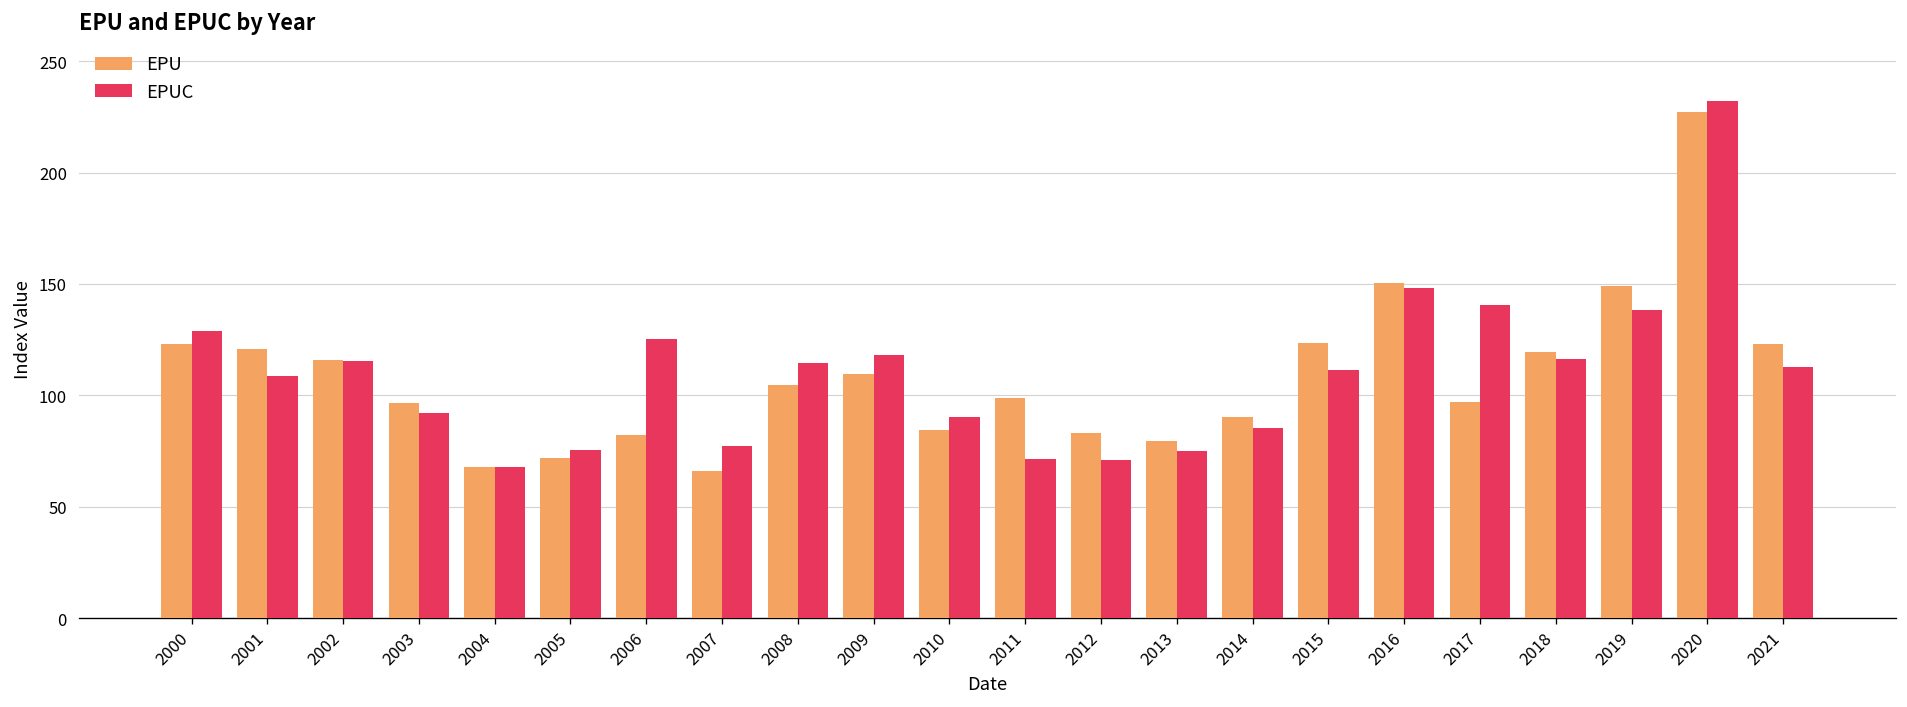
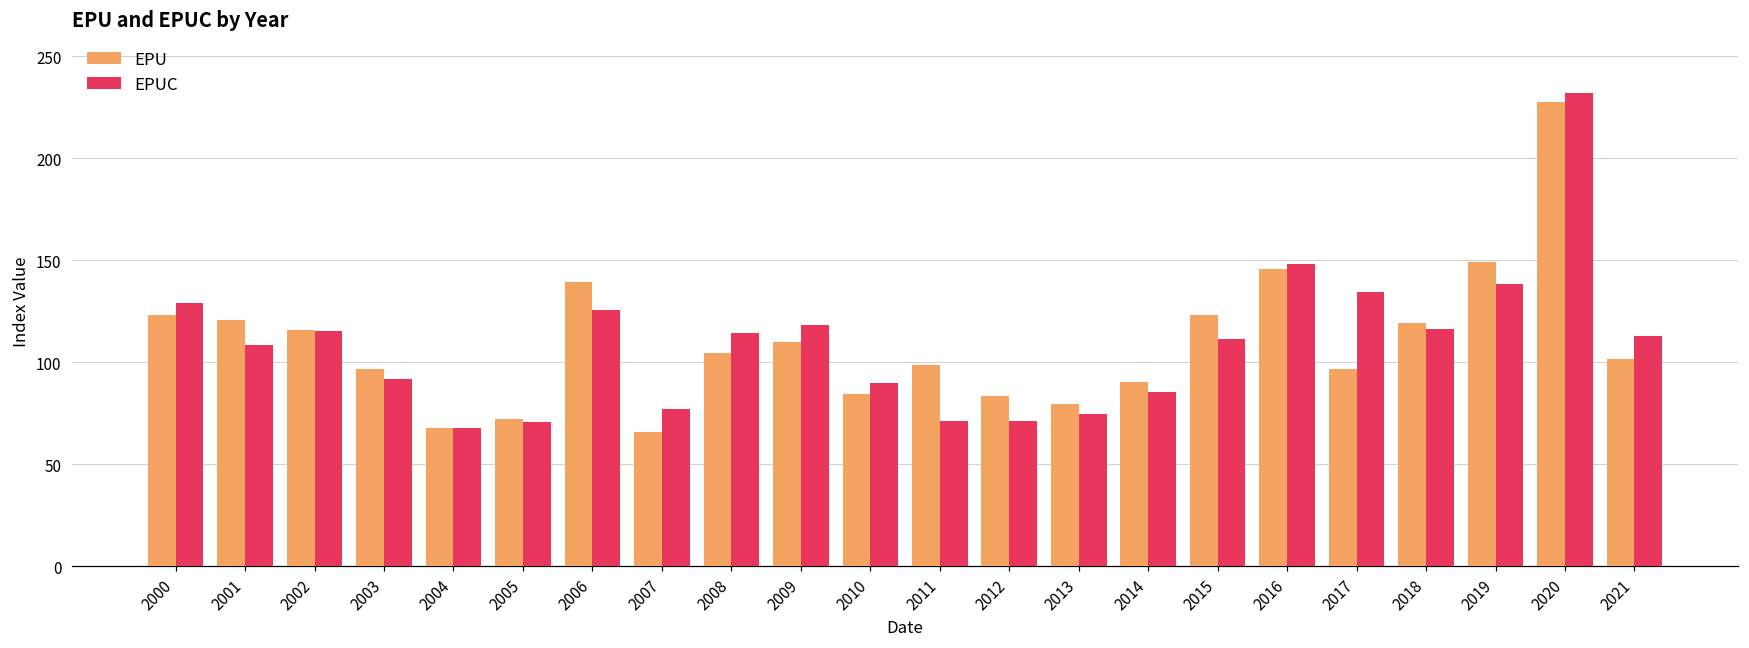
  {
    "EPU": {
      "2000": 123,
      "2001": 121,
      "2002": 116,
      "2003": 97,
      "2004": 68,
      "2005": 72,
-     "2006": 82,
+     "2006": 139,
      "2007": 66,
      "2008": 105,
      "2009": 110,
      "2010": 84,
      "2011": 99,
      "2012": 83,
      "2013": 80,
      "2014": 90,
      "2015": 123,
-     "2016": 151,
+     "2016": 146,
      "2017": 97,
      "2018": 119,
      "2019": 149,
      "2020": 227,
-     "2021": 123
+     "2021": 102
    },
    "EPUC": {
      "2000": 129,
      "2001": 109,
      "2002": 115,
      "2003": 92,
      "2004": 68,
-     "2005": 75,
+     "2005": 71,
      "2006": 125,
      "2007": 77,
      "2008": 114,
      "2009": 118,
      "2010": 90,
      "2011": 71,
      "2012": 71,
      "2013": 75,
      "2014": 85,
      "2015": 111,
      "2016": 148,
-     "2017": 141,
+     "2017": 134,
      "2018": 116,
      "2019": 138,
      "2020": 232,
      "2021": 113
    }
  }
